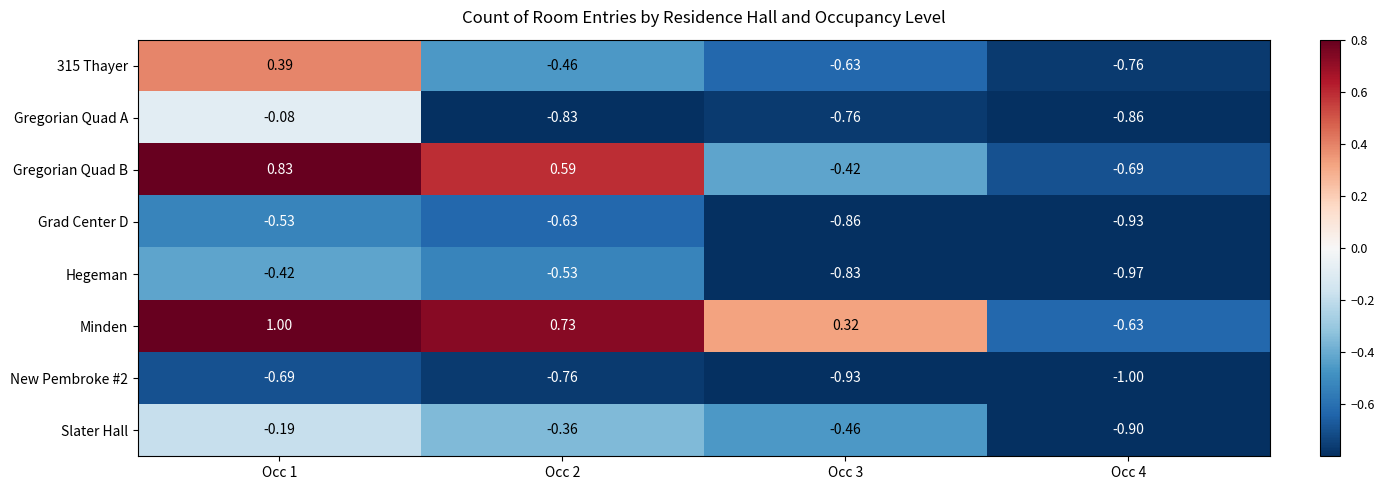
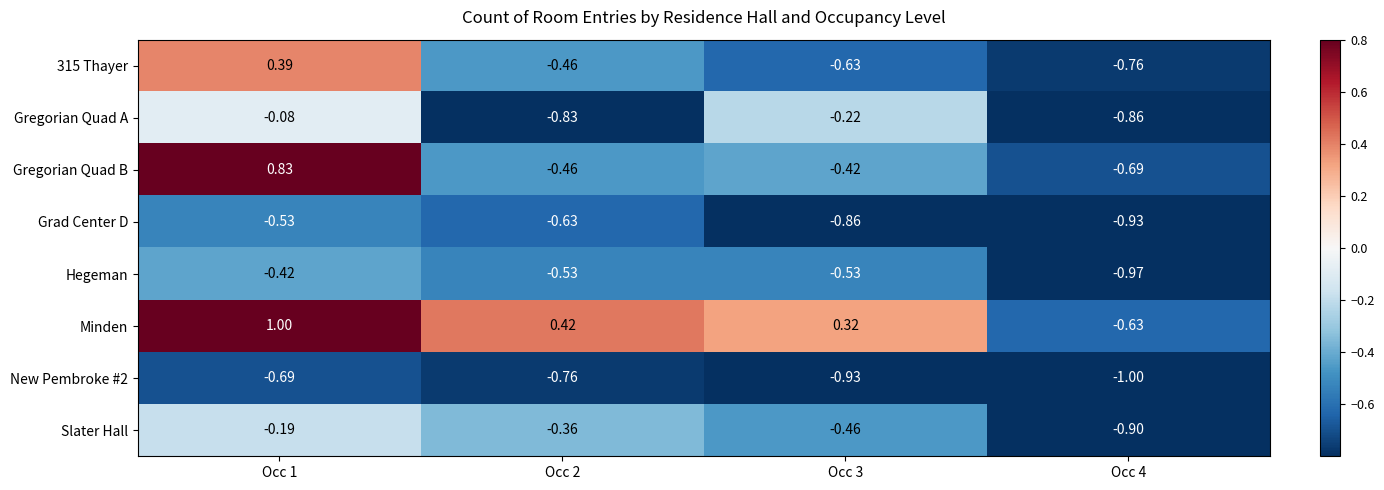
  {
    "315 Thayer": {
      "Occ 1": 0.39,
      "Occ 2": -0.46,
      "Occ 3": -0.63,
      "Occ 4": -0.76
    },
    "Gregorian Quad A": {
      "Occ 1": -0.08,
      "Occ 2": -0.83,
-     "Occ 3": -0.76,
+     "Occ 3": -0.22,
      "Occ 4": -0.86
    },
    "Gregorian Quad B": {
      "Occ 1": 0.83,
-     "Occ 2": 0.59,
+     "Occ 2": -0.46,
      "Occ 3": -0.42,
      "Occ 4": -0.69
    },
    "Grad Center D": {
      "Occ 1": -0.53,
      "Occ 2": -0.63,
      "Occ 3": -0.86,
      "Occ 4": -0.93
    },
    "Hegeman": {
      "Occ 1": -0.42,
      "Occ 2": -0.53,
-     "Occ 3": -0.83,
+     "Occ 3": -0.53,
      "Occ 4": -0.97
    },
    "Minden": {
      "Occ 1": 1.00,
-     "Occ 2": 0.73,
+     "Occ 2": 0.42,
      "Occ 3": 0.32,
      "Occ 4": -0.63
    },
    "New Pembroke #2": {
      "Occ 1": -0.69,
      "Occ 2": -0.76,
      "Occ 3": -0.93,
      "Occ 4": -1.00
    },
    "Slater Hall": {
      "Occ 1": -0.19,
      "Occ 2": -0.36,
      "Occ 3": -0.46,
      "Occ 4": -0.90
    }
  }
